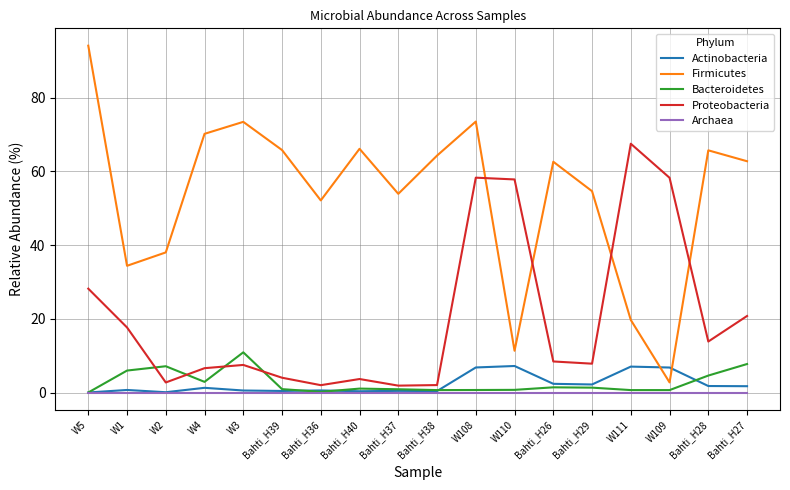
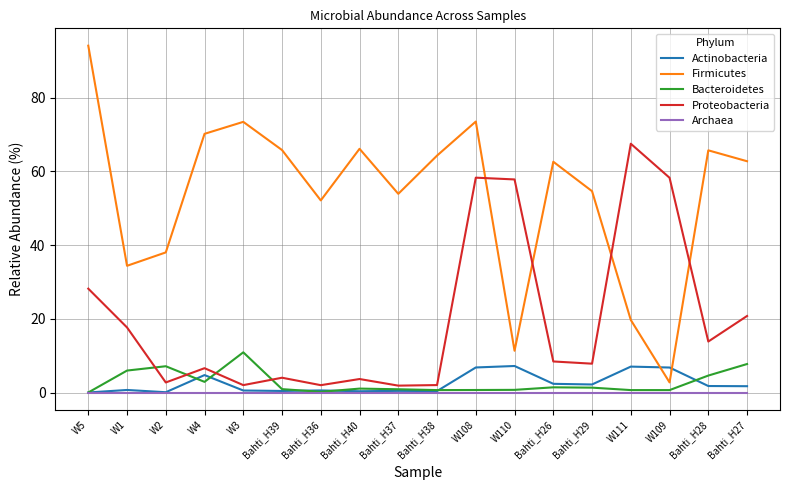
  {
    "Actinobacteria": {
      "W1": 1,
-     "W4": 1,
+     "W4": 5,
      "W108": 7,
      "W110": 7,
      "Bahti_H26": 2,
      "Bahti_H29": 2,
      "W111": 7,
      "W109": 7,
      "Bahti_H28": 2,
      "Bahti_H27": 2
    },
    "Firmicutes": {
      "W5": 94,
      "W1": 34,
      "W2": 38,
      "W4": 70,
      "W3": 73,
      "Bahti_H39": 66,
      "Bahti_H36": 52,
      "Bahti_H40": 66,
      "Bahti_H37": 54,
      "Bahti_H38": 64,
      "W108": 74,
      "W110": 11,
      "Bahti_H26": 63,
      "Bahti_H29": 55,
      "W111": 20,
      "W109": 3,
      "Bahti_H28": 66,
      "Bahti_H27": 63
    },
    "Bacteroidetes": {
      "W1": 6,
      "W2": 7,
      "W4": 3,
      "W3": 11,
      "Bahti_H40": 1,
      "W108": 1,
      "W110": 1,
      "Bahti_H26": 1,
      "Bahti_H29": 1,
      "Bahti_H28": 5,
      "Bahti_H27": 8
    },
    "Proteobacteria": {
      "W5": 28,
      "W1": 18,
      "W2": 3,
      "W4": 7,
-     "W3": 8,
+     "W3": 2,
      "Bahti_H39": 4,
      "Bahti_H36": 2,
      "Bahti_H40": 4,
      "Bahti_H37": 2,
      "Bahti_H38": 2,
      "W108": 58,
      "W110": 58,
      "Bahti_H26": 8,
      "Bahti_H29": 8,
      "W111": 67,
      "W109": 58,
      "Bahti_H28": 14,
      "Bahti_H27": 21
    },
    "Archaea": {
      "W1": 0,
      "W4": 0,
      "W108": 0,
      "W110": 0,
      "Bahti_H26": 0,
      "Bahti_H29": 0,
      "Bahti_H28": 0,
      "Bahti_H27": 0
    }
  }
